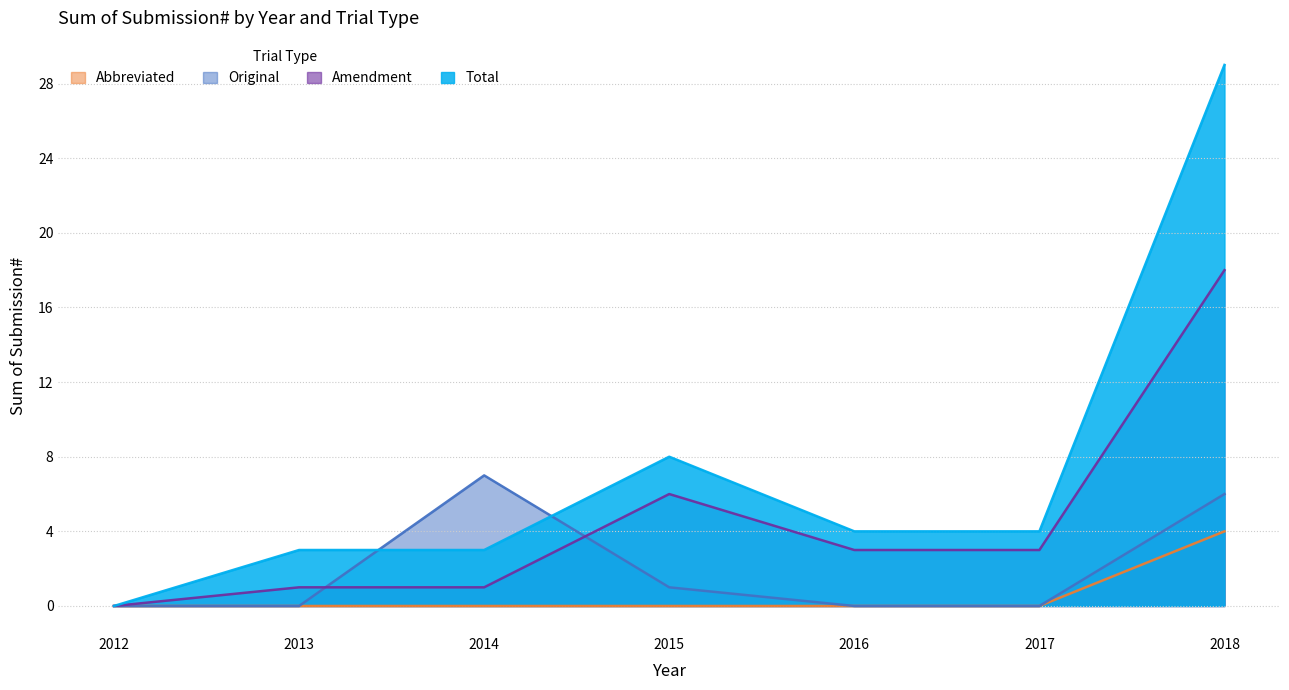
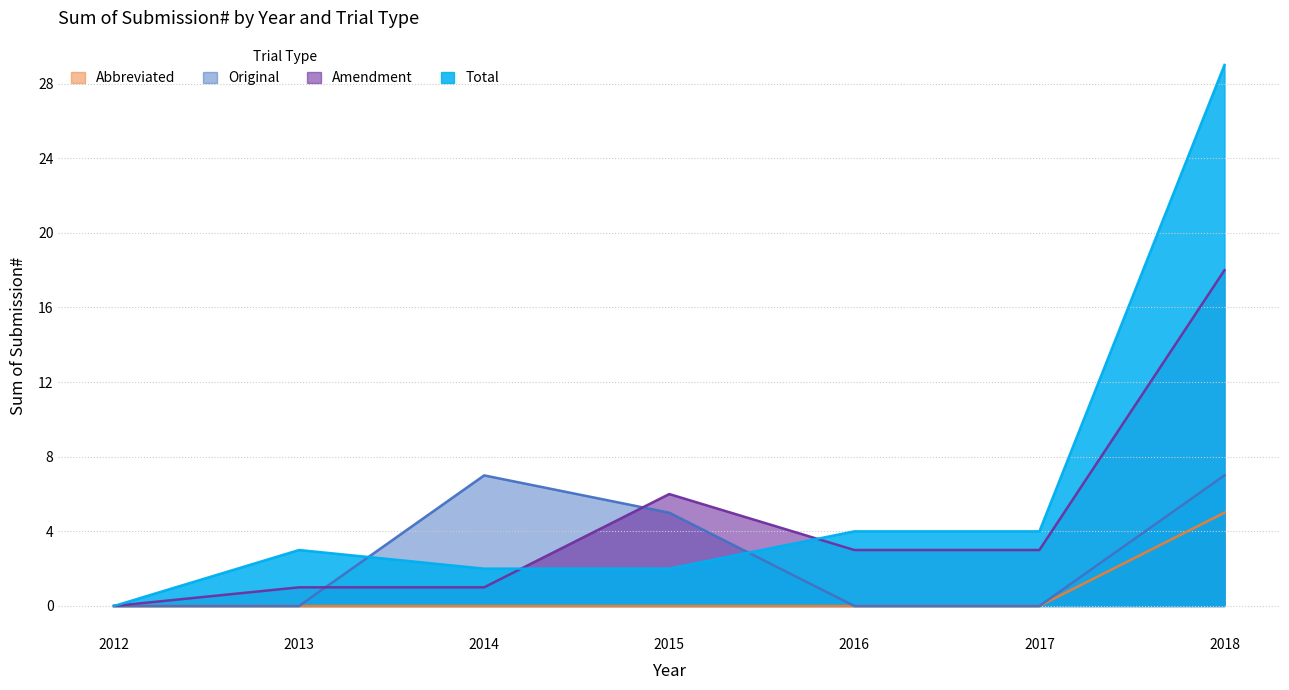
  {
    "Abbreviated": {
      "2014": 0,
      "2015": 0,
-     "2018": 4
+     "2018": 5
    },
    "Original": {
      "2014": 7,
-     "2015": 1,
-     "2018": 6
+     "2015": 5,
+     "2018": 7
    },
    "Amendment": {
      "2013": 1,
      "2014": 1,
      "2015": 6,
      "2016": 3,
      "2017": 3,
      "2018": 18
    },
    "Total": {
      "2013": 3,
-     "2014": 3,
-     "2015": 8,
+     "2014": 2,
+     "2015": 2,
      "2016": 4,
      "2017": 4,
      "2018": 29
    }
  }
